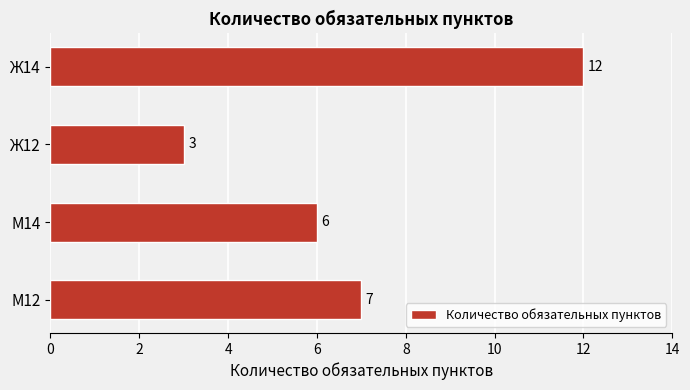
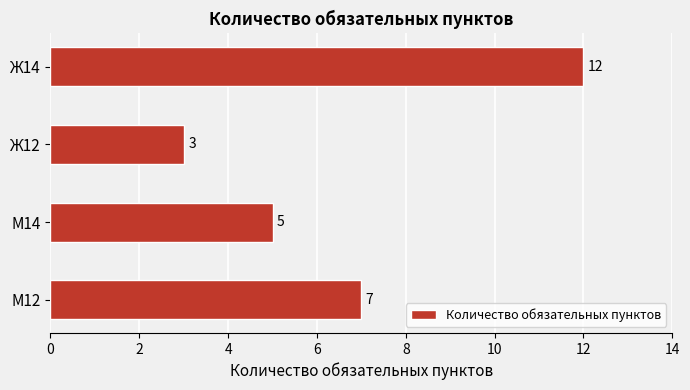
  {
    "Ж14": 12,
    "Ж12": 3,
-   "М14": 6,
+   "М14": 5,
    "М12": 7
  }
